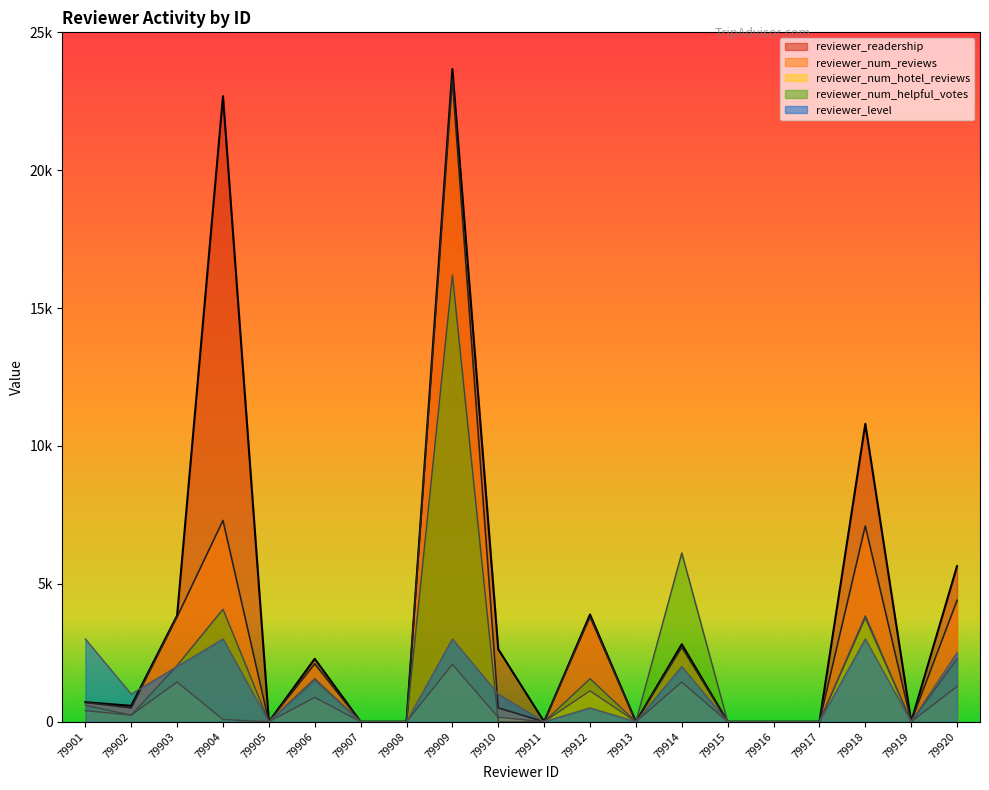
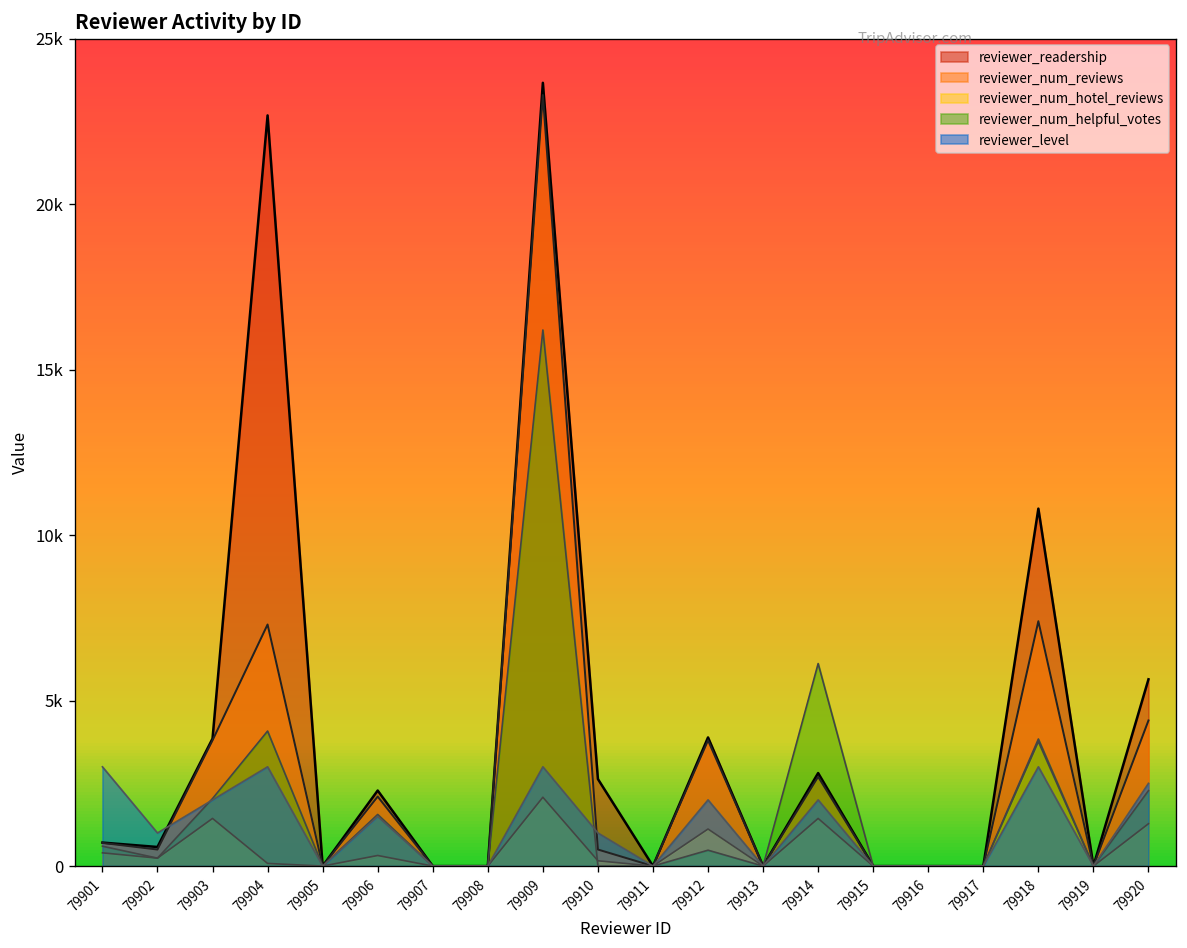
  {
    "reviewer_readership": {
      "79904": 22700,
      "79906": 2300,
      "79909": 23700,
      "79910": 2600,
      "79914": 2800,
      "79918": 10800,
      "79920": 5600
    },
    "reviewer_num_reviews": {
      "79904": 7300,
      "79906": 2100,
      "79909": 23300,
      "79910": 500,
      "79914": 2700,
-     "79918": 7100,
+     "79918": 7400,
      "79920": 4400
    },
    "reviewer_num_hotel_reviews": {
      "79901": 400,
      "79903": 1400,
      "79904": 100,
-     "79906": 900,
+     "79906": 300,
      "79909": 2100,
      "79910": 200,
      "79912": 1100,
      "79914": 1400,
      "79920": 1300
    },
    "reviewer_num_helpful_votes": {
      "79901": 600,
      "79904": 4100,
      "79909": 16200,
      "79910": 0,
-     "79912": 1600,
+     "79912": 500,
      "79914": 6100,
      "79920": 2300
    },
    "reviewer_level": {
      "79901": 3000,
      "79902": 1000,
      "79904": 3000,
      "79909": 3000,
      "79910": 1000,
-     "79912": 500,
+     "79912": 2000,
      "79914": 2000,
      "79918": 3000,
      "79920": 2500
    }
  }
